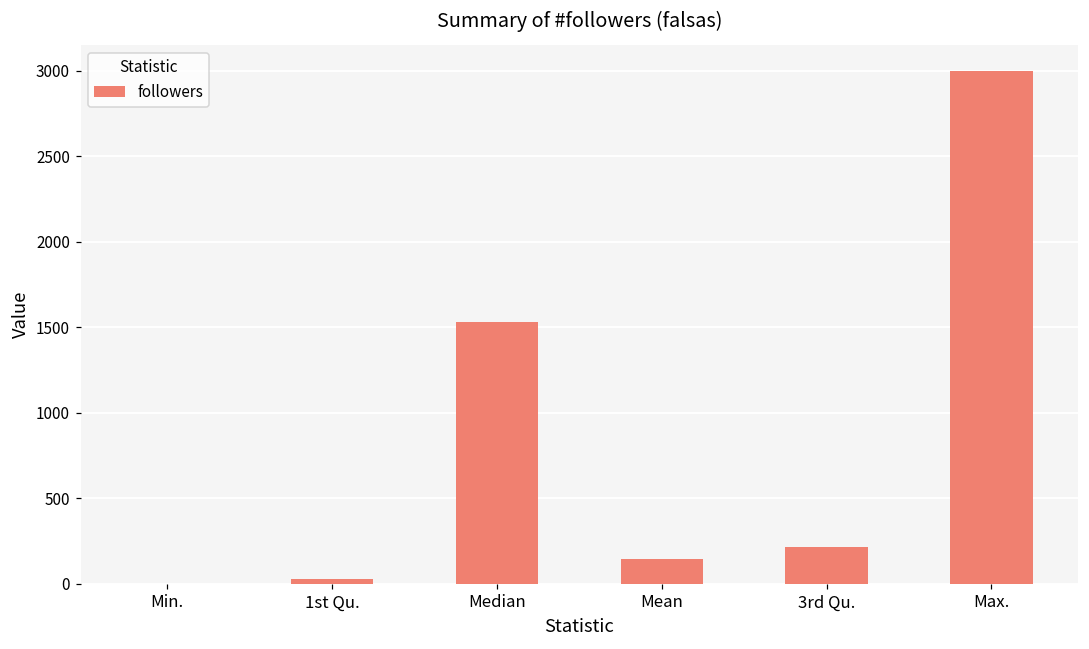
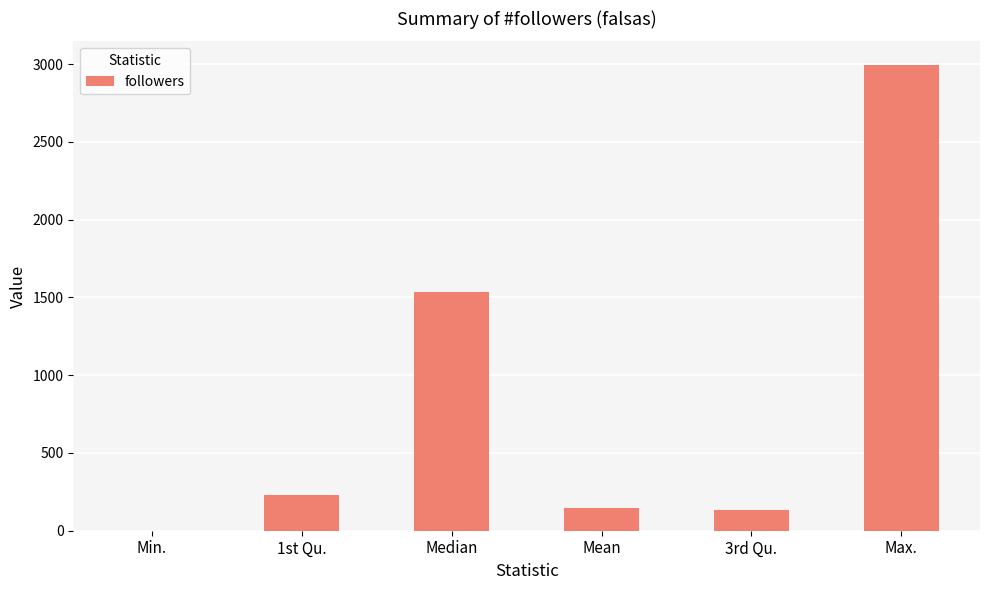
  {
    "Min.": 0,
-   "1st Qu.": 30,
+   "1st Qu.": 230,
    "Median": 1530,
    "Mean": 150,
-   "3rd Qu.": 220,
+   "3rd Qu.": 130,
    "Max.": 3000
  }
